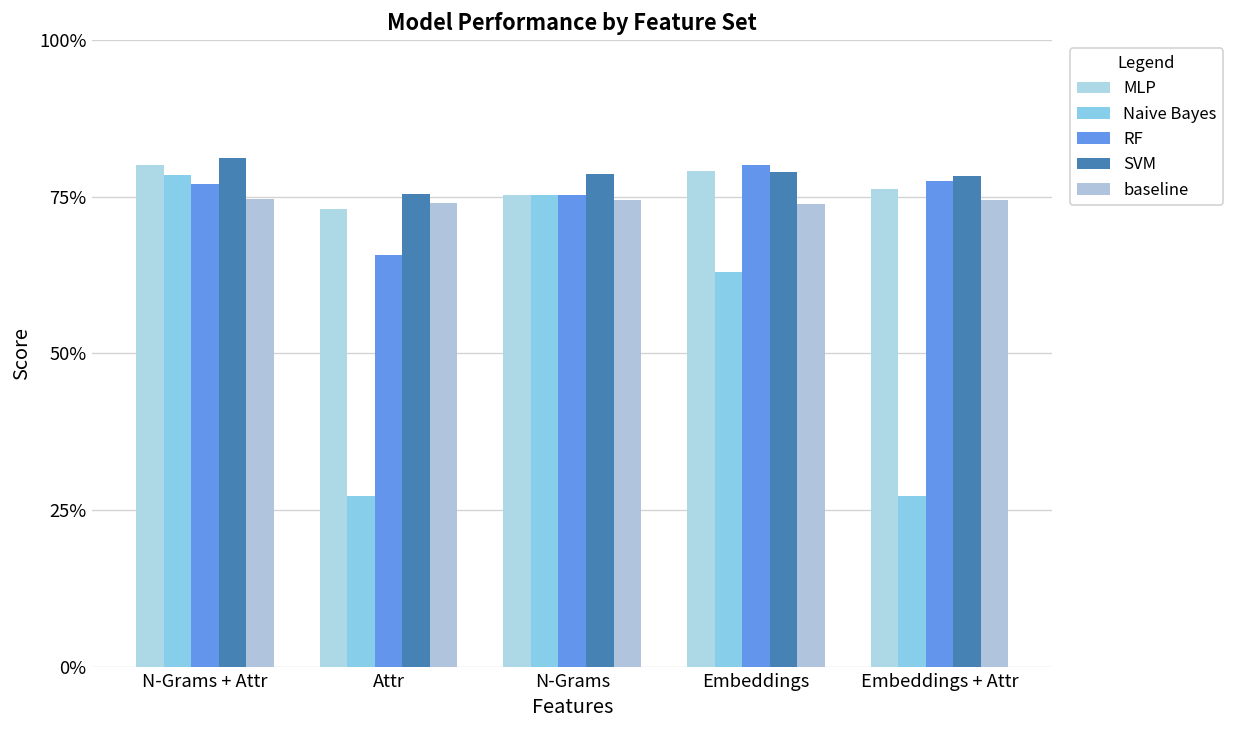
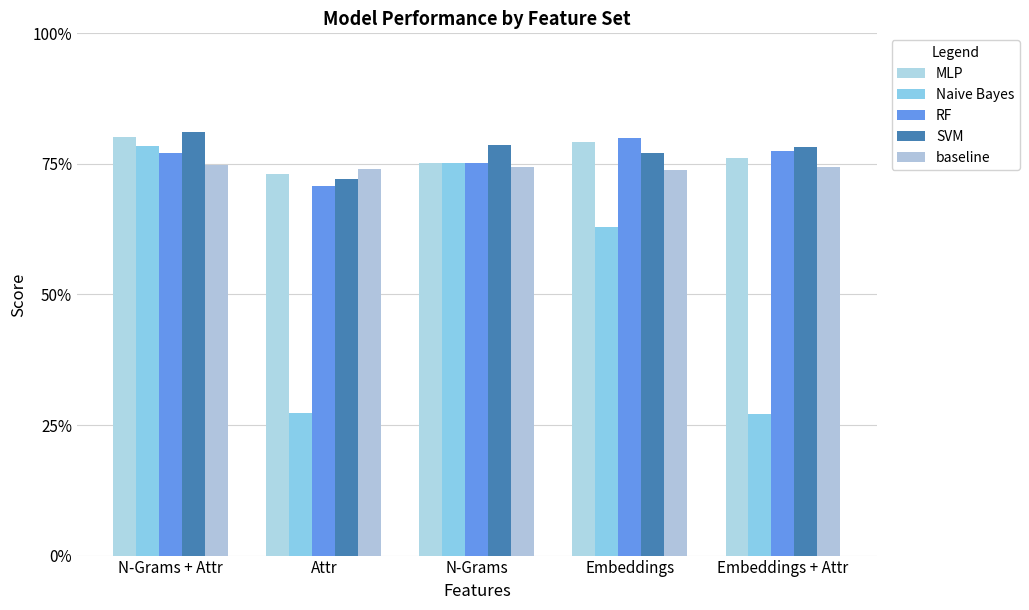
  {
    "RF": {
      "N-Grams + Attr": "77%",
-     "Attr": "66%",
+     "Attr": "71%",
      "N-Grams": "75%",
      "Embeddings": "80%",
      "Embeddings + Attr": "78%"
    },
    "SVM": {
      "N-Grams + Attr": "81%",
-     "Attr": "76%",
+     "Attr": "72%",
      "N-Grams": "79%",
-     "Embeddings": "79%",
+     "Embeddings": "77%",
      "Embeddings + Attr": "78%"
    }
  }
